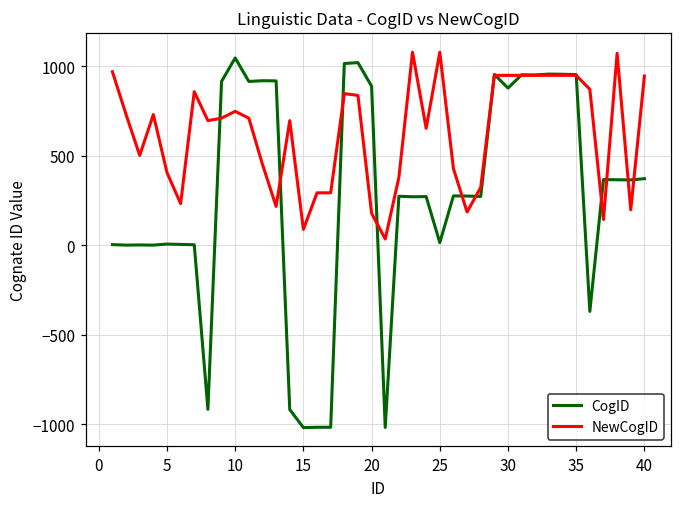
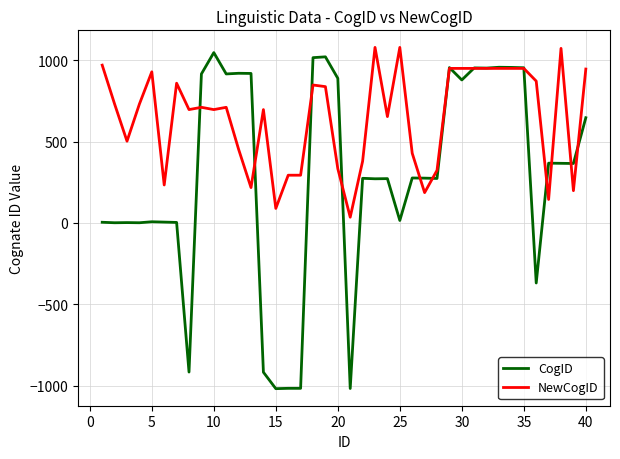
  {
    "CogID": {
      "5": 10,
      "10": 1050,
      "15": -1020,
      "20": 890,
      "25": 20,
      "30": 880,
-     "40": 370
+     "40": 650
    },
    "NewCogID": {
-     "5": 410,
-     "10": 750,
+     "5": 930,
+     "10": 700,
      "15": 90,
-     "20": 180,
+     "20": 330,
      "25": 1080,
      "30": 950,
      "40": 950
    }
  }
